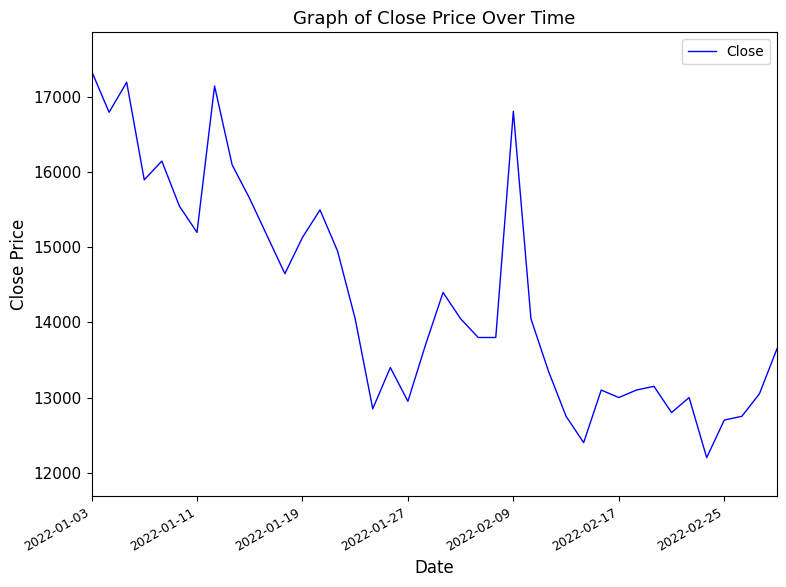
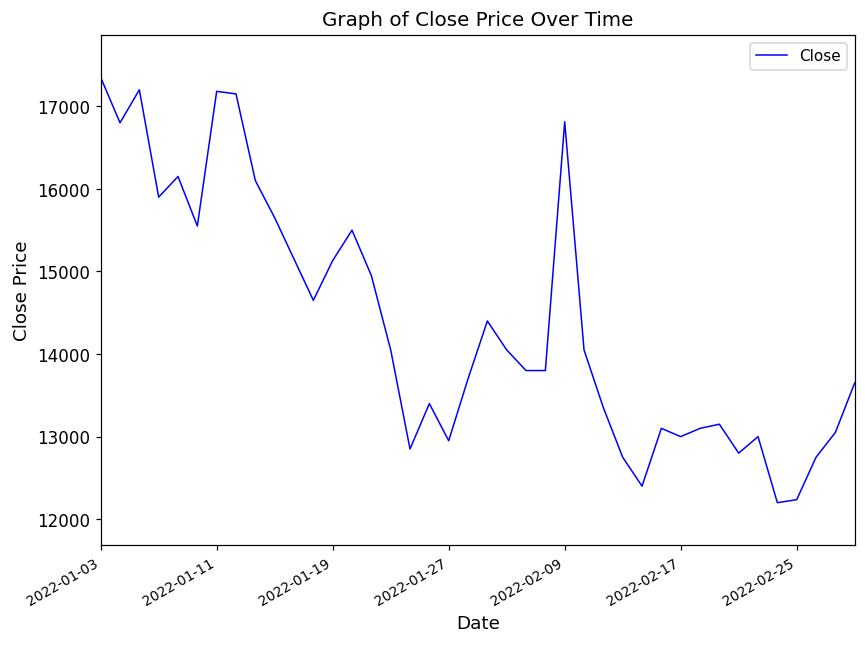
  {
    "2022-01-03": 17400,
-   "2022-01-11": 15200,
+   "2022-01-11": 17200,
    "2022-01-19": 15100,
    "2022-01-27": 13000,
    "2022-02-09": 16800,
    "2022-02-17": 13000,
-   "2022-02-25": 12700
+   "2022-02-25": 12200
  }
